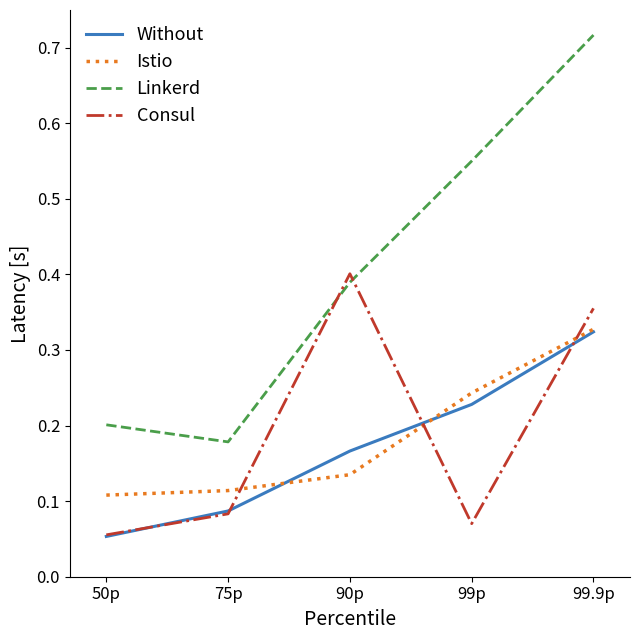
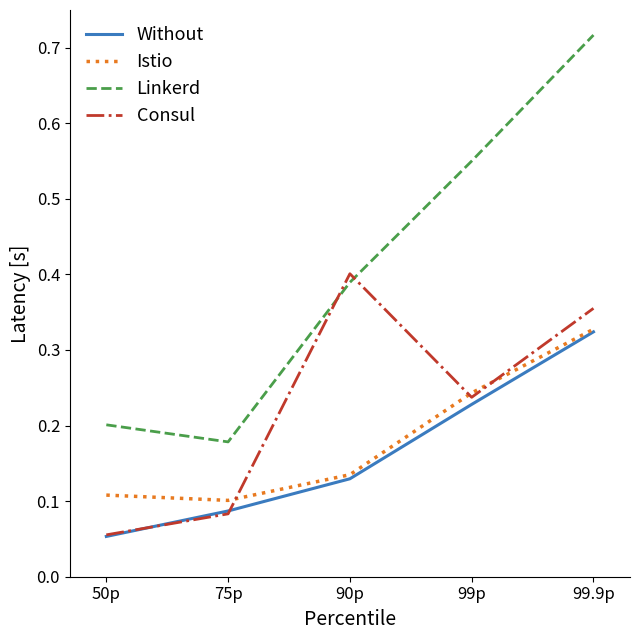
  {
    "Without": {
      "75p": 0.09,
-     "90p": 0.17,
+     "90p": 0.13,
      "99p": 0.23,
      "99.9p": 0.32
    },
    "Istio": {
      "50p": 0.11,
-     "75p": 0.11,
+     "75p": 0.10,
      "90p": 0.14,
      "99p": 0.24,
      "99.9p": 0.33
    },
    "Linkerd": {
      "50p": 0.20,
      "75p": 0.18,
      "90p": 0.39,
      "99p": 0.55,
      "99.9p": 0.72
    },
    "Consul": {
      "75p": 0.08,
      "90p": 0.40,
-     "99p": 0.07,
+     "99p": 0.24,
      "99.9p": 0.36
    }
  }
